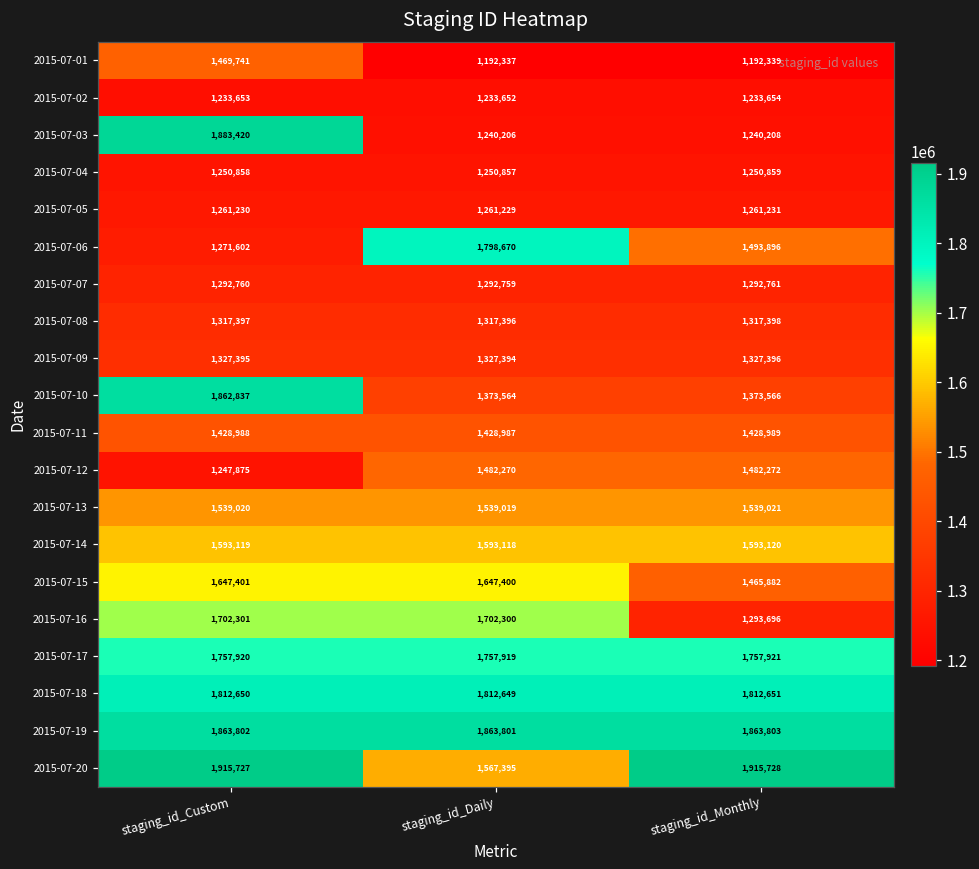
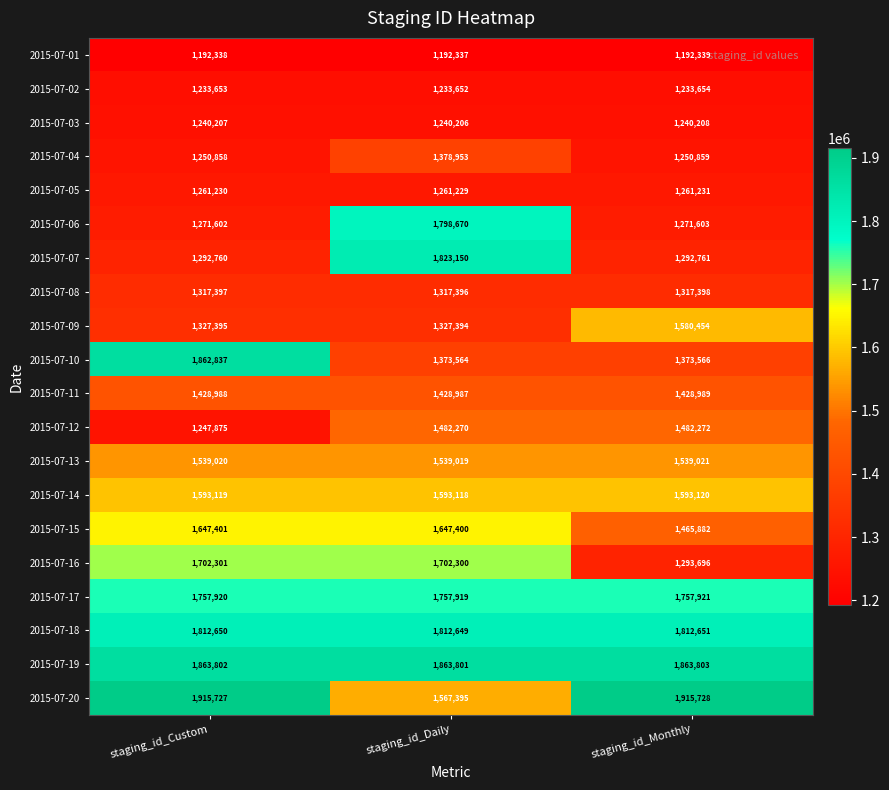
  {
    "2015-07-01": {
-     "staging_id_Custom": "1,469,741",
+     "staging_id_Custom": "1,192,338",
      "staging_id_Daily": "1,192,337"
    },
    "2015-07-02": {
      "staging_id_Custom": "1,233,653",
      "staging_id_Daily": "1,233,652",
      "staging_id_Monthly": "1,233,654"
    },
    "2015-07-03": {
-     "staging_id_Custom": "1,883,420",
+     "staging_id_Custom": "1,240,207",
      "staging_id_Daily": "1,240,206",
      "staging_id_Monthly": "1,240,208"
    },
    "2015-07-04": {
      "staging_id_Custom": "1,250,858",
-     "staging_id_Daily": "1,250,857",
+     "staging_id_Daily": "1,378,953",
      "staging_id_Monthly": "1,250,859"
    },
    "2015-07-05": {
      "staging_id_Custom": "1,261,230",
      "staging_id_Daily": "1,261,229",
      "staging_id_Monthly": "1,261,231"
    },
    "2015-07-06": {
      "staging_id_Custom": "1,271,602",
      "staging_id_Daily": "1,798,670",
-     "staging_id_Monthly": "1,493,896"
+     "staging_id_Monthly": "1,271,603"
    },
    "2015-07-07": {
      "staging_id_Custom": "1,292,760",
-     "staging_id_Daily": "1,292,759",
+     "staging_id_Daily": "1,823,150",
      "staging_id_Monthly": "1,292,761"
    },
    "2015-07-08": {
      "staging_id_Custom": "1,317,397",
      "staging_id_Daily": "1,317,396",
      "staging_id_Monthly": "1,317,398"
    },
    "2015-07-09": {
      "staging_id_Custom": "1,327,395",
      "staging_id_Daily": "1,327,394",
-     "staging_id_Monthly": "1,327,396"
+     "staging_id_Monthly": "1,580,454"
    },
    "2015-07-10": {
      "staging_id_Custom": "1,862,837",
      "staging_id_Daily": "1,373,564",
      "staging_id_Monthly": "1,373,566"
    },
    "2015-07-11": {
      "staging_id_Custom": "1,428,988",
      "staging_id_Daily": "1,428,987",
      "staging_id_Monthly": "1,428,989"
    },
    "2015-07-12": {
      "staging_id_Custom": "1,247,875",
      "staging_id_Daily": "1,482,270",
      "staging_id_Monthly": "1,482,272"
    },
    "2015-07-13": {
      "staging_id_Custom": "1,539,020",
      "staging_id_Daily": "1,539,019",
      "staging_id_Monthly": "1,539,021"
    },
    "2015-07-14": {
      "staging_id_Custom": "1,593,119",
      "staging_id_Daily": "1,593,118",
      "staging_id_Monthly": "1,593,120"
    },
    "2015-07-15": {
      "staging_id_Custom": "1,647,401",
      "staging_id_Daily": "1,647,400",
      "staging_id_Monthly": "1,465,882"
    },
    "2015-07-16": {
      "staging_id_Custom": "1,702,301",
      "staging_id_Daily": "1,702,300",
      "staging_id_Monthly": "1,293,696"
    },
    "2015-07-17": {
      "staging_id_Custom": "1,757,920",
      "staging_id_Daily": "1,757,919",
      "staging_id_Monthly": "1,757,921"
    },
    "2015-07-18": {
      "staging_id_Custom": "1,812,650",
      "staging_id_Daily": "1,812,649",
      "staging_id_Monthly": "1,812,651"
    },
    "2015-07-19": {
      "staging_id_Custom": "1,863,802",
      "staging_id_Daily": "1,863,801",
      "staging_id_Monthly": "1,863,803"
    },
    "2015-07-20": {
      "staging_id_Custom": "1,915,727",
      "staging_id_Daily": "1,567,395",
      "staging_id_Monthly": "1,915,728"
    }
  }
